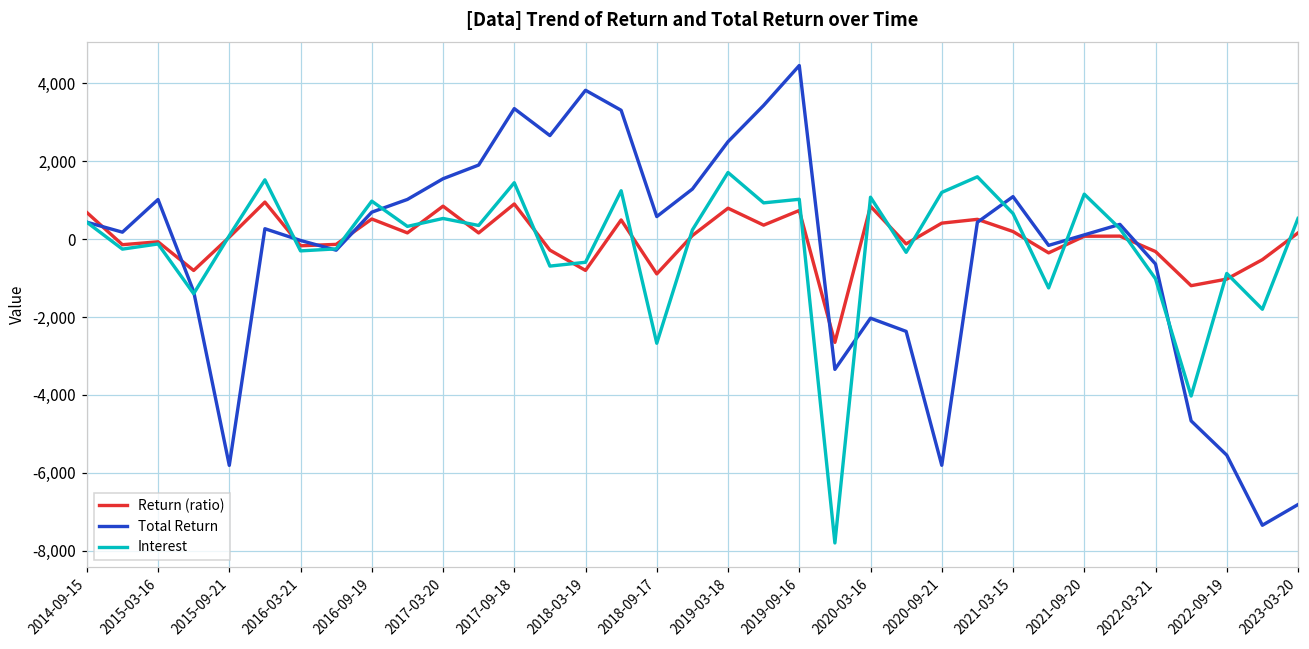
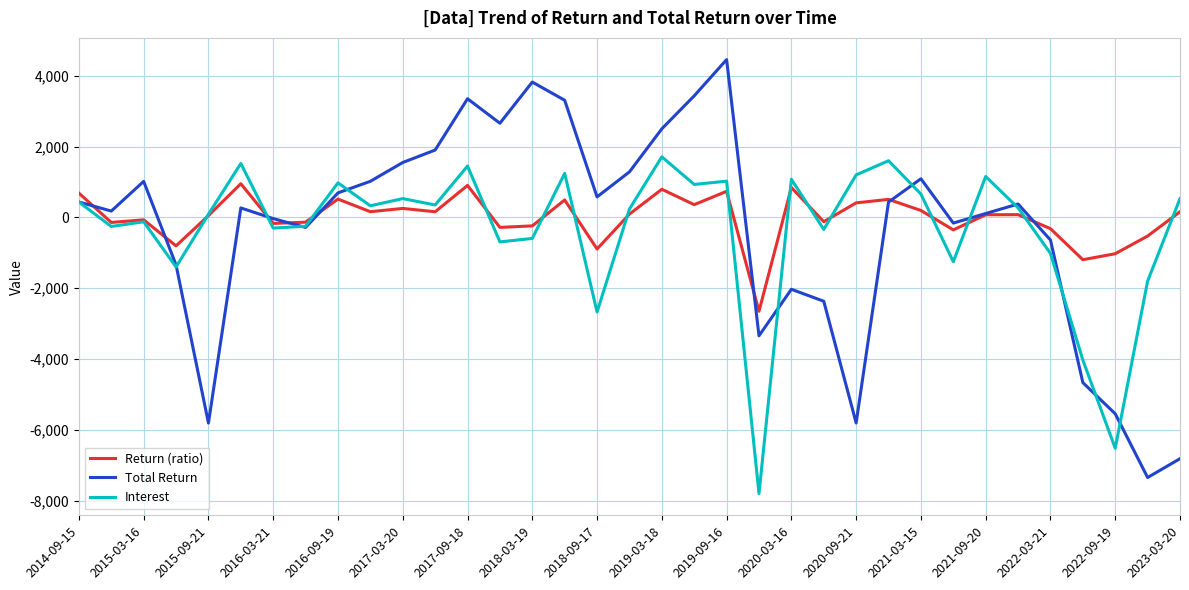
  {
    "Return (ratio)": {
      "2014-09-15": "700",
      "2016-03-21": "-200",
      "2016-09-19": "500",
-     "2017-03-20": "800",
+     "2017-03-20": "300",
      "2017-09-18": "900",
-     "2018-03-19": "-800",
+     "2018-03-19": "-200",
      "2018-09-17": "-900",
      "2019-03-18": "800",
      "2019-09-16": "700",
      "2020-03-16": "800",
      "2020-09-21": "400",
      "2021-03-15": "200",
      "2022-03-21": "-300",
      "2022-09-19": "-1,000",
      "2023-03-20": "200"
    },
    "Total Return": {
      "2015-03-16": "1,000",
      "2015-09-21": "-5,800",
      "2016-03-21": "0",
      "2016-09-19": "700",
      "2017-03-20": "1,600",
      "2017-09-18": "3,400",
      "2018-03-19": "3,800",
      "2018-09-17": "600",
      "2019-03-18": "2,500",
      "2019-09-16": "4,500",
      "2020-03-16": "-2,000",
      "2020-09-21": "-5,800",
      "2021-03-15": "1,100",
      "2022-03-21": "-600",
      "2022-09-19": "-5,500",
      "2023-03-20": "-6,800"
    },
    "Interest": {
      "2016-03-21": "-300",
      "2016-09-19": "1,000",
      "2017-03-20": "500",
      "2017-09-18": "1,400",
      "2018-03-19": "-600",
      "2018-09-17": "-2,700",
      "2019-03-18": "1,700",
      "2019-09-16": "1,000",
      "2020-03-16": "1,100",
      "2020-09-21": "1,200",
      "2021-03-15": "700",
      "2021-09-20": "1,200",
      "2022-03-21": "-1,000",
-     "2022-09-19": "-900",
+     "2022-09-19": "-6,500",
      "2023-03-20": "500"
    }
  }
